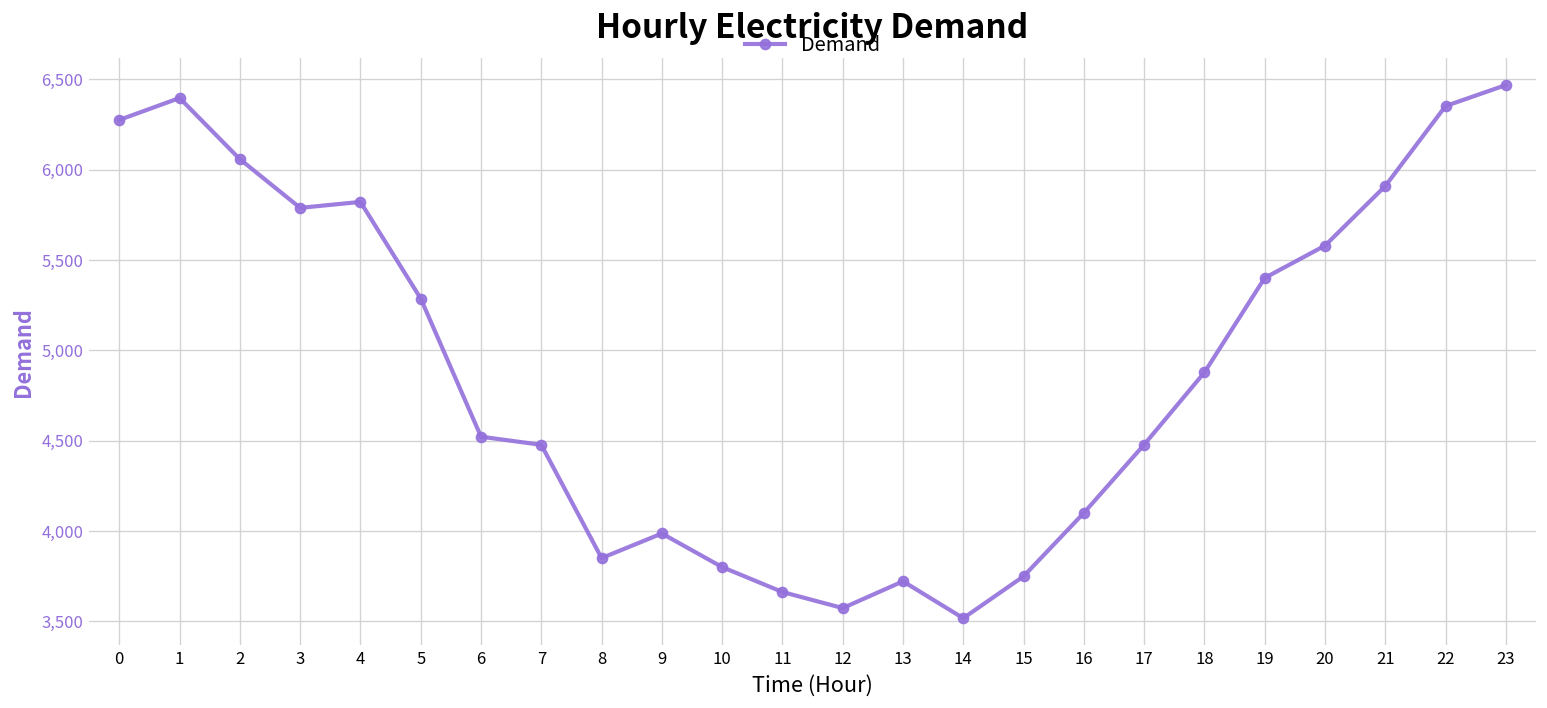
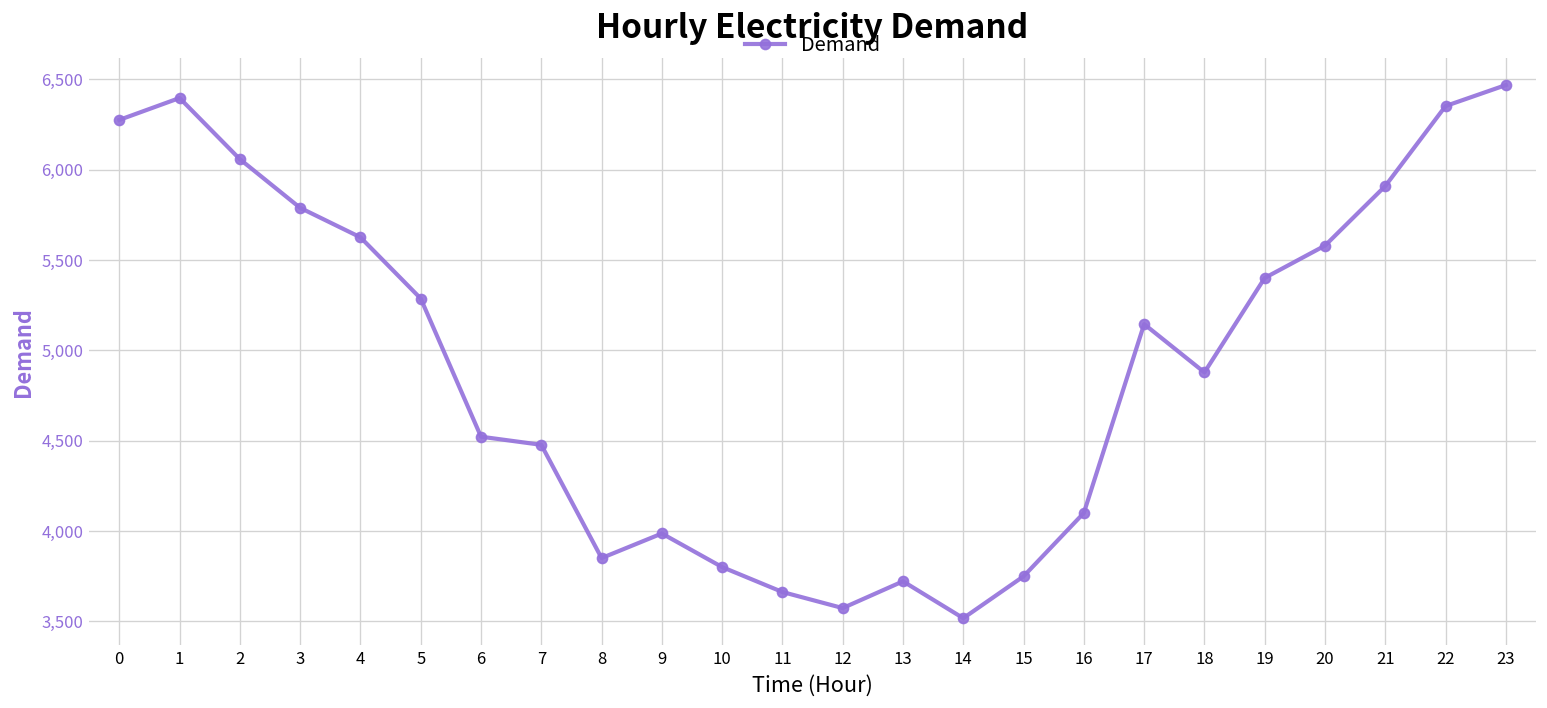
  {
    "0": "6,280",
    "1": "6,400",
    "2": "6,060",
    "3": "5,790",
-   "4": "5,820",
+   "4": "5,630",
    "5": "5,290",
    "6": "4,520",
    "7": "4,480",
    "8": "3,850",
    "9": "3,990",
    "10": "3,800",
    "11": "3,660",
    "12": "3,570",
    "13": "3,720",
    "14": "3,520",
    "15": "3,750",
    "16": "4,100",
-   "17": "4,480",
+   "17": "5,150",
    "18": "4,880",
    "19": "5,400",
    "20": "5,580",
    "21": "5,910",
    "22": "6,350",
    "23": "6,470"
  }
